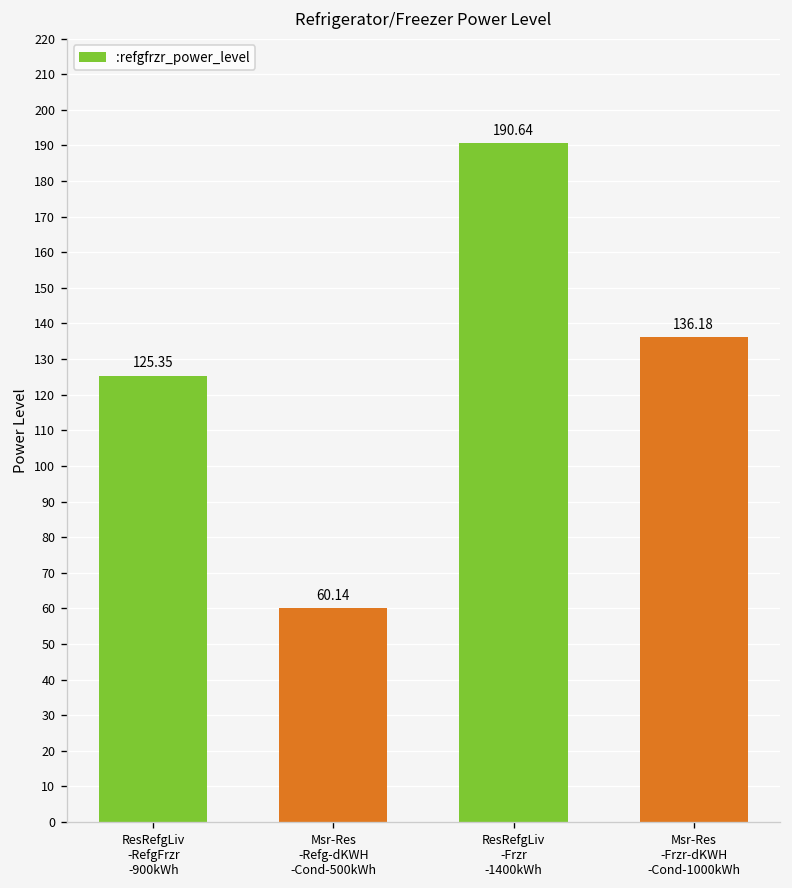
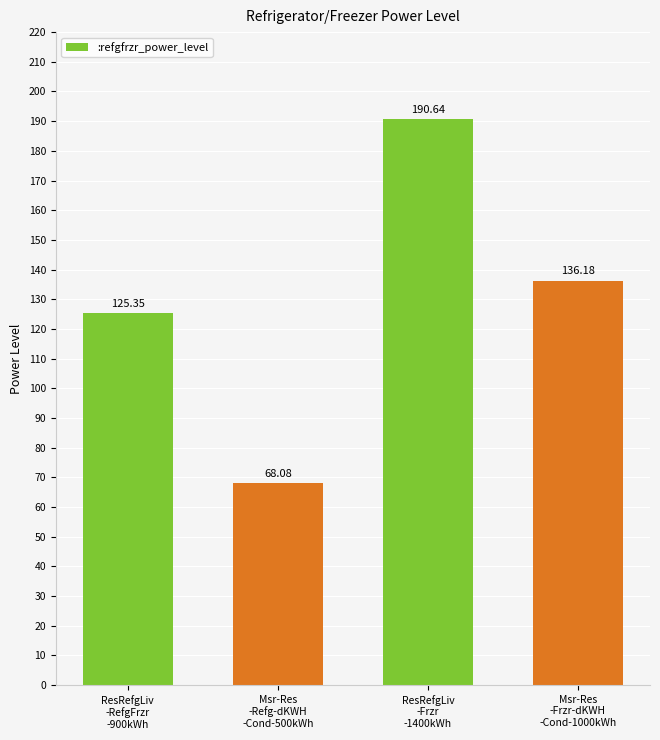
  {
    "ResRefgLiv -RefgFrzr -900kWh": 125.35,
-   "Msr-Res -Refg-dKWH -Cond-500kWh": 60.14,
+   "Msr-Res -Refg-dKWH -Cond-500kWh": 68.08,
    "ResRefgLiv -Frzr -1400kWh": 190.64,
    "Msr-Res -Frzr-dKWH -Cond-1000kWh": 136.18
  }
